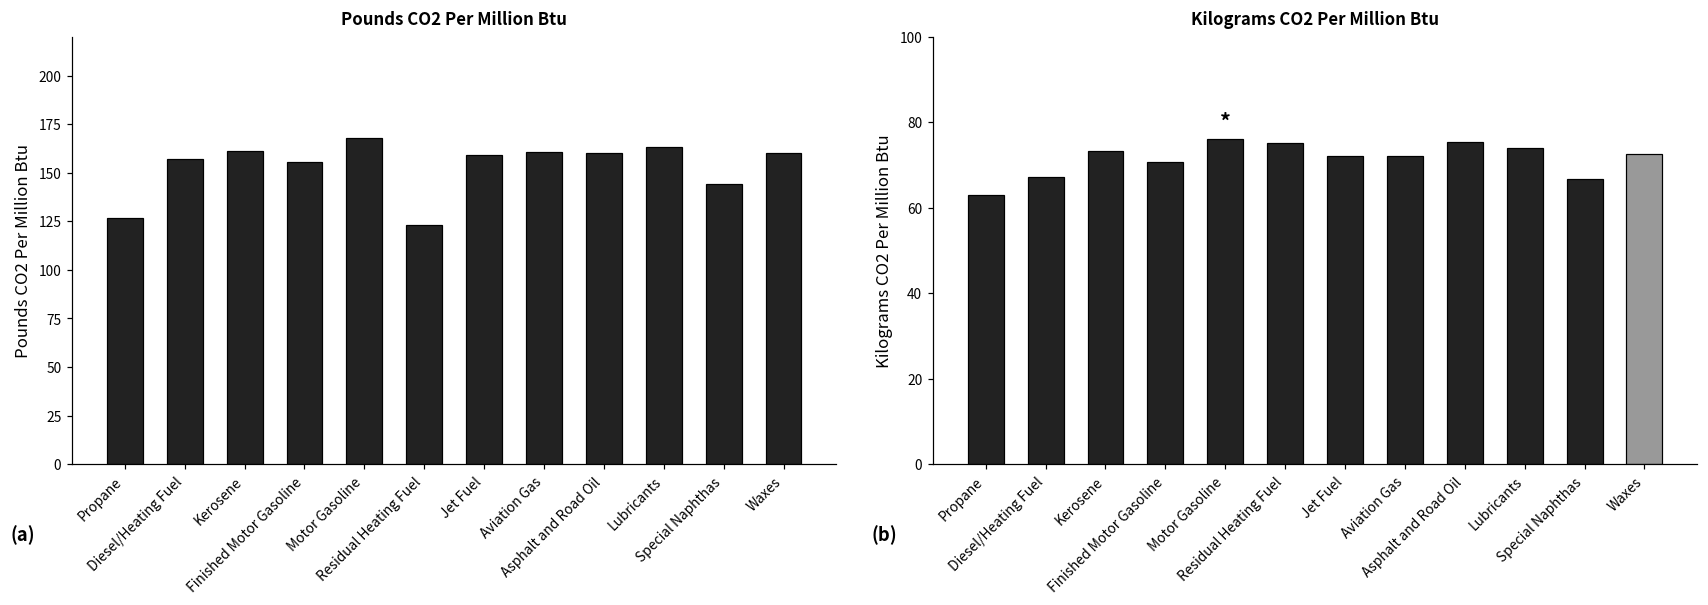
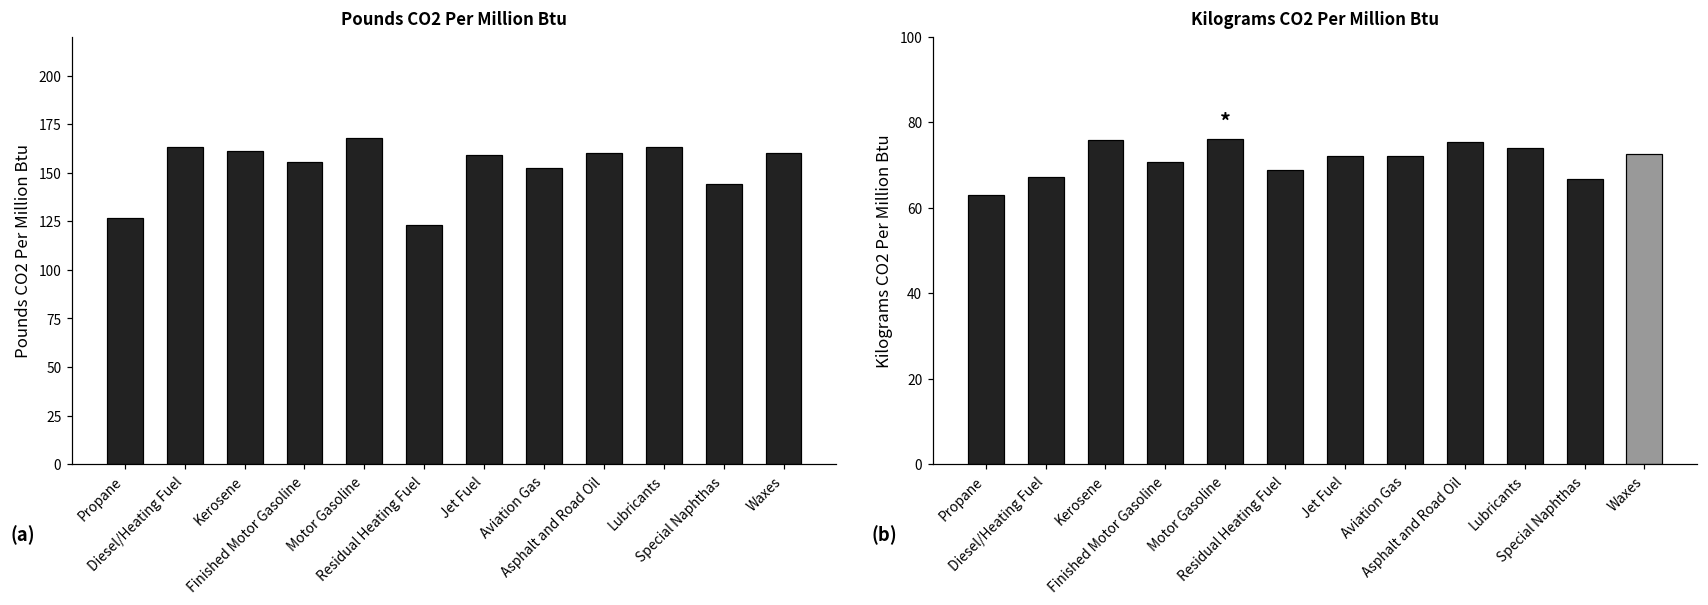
  {
    "Pounds CO2 Per Million Btu": {
      "Propane": 127,
-     "Diesel/Heating Fuel": 157,
+     "Diesel/Heating Fuel": 163,
      "Kerosene": 161,
      "Finished Motor Gasoline": 156,
      "Motor Gasoline": 168,
      "Residual Heating Fuel": 123,
      "Jet Fuel": 159,
-     "Aviation Gas": 161,
+     "Aviation Gas": 152,
      "Asphalt and Road Oil": 160,
      "Lubricants": 163,
      "Special Naphthas": 144,
      "Waxes": 160
    },
    "Kilograms CO2 Per Million Btu": {
      "Propane": 63,
      "Diesel/Heating Fuel": 67,
-     "Kerosene": 73,
+     "Kerosene": 76,
      "Finished Motor Gasoline": 71,
      "Motor Gasoline": 76,
-     "Residual Heating Fuel": 75,
+     "Residual Heating Fuel": 69,
      "Jet Fuel": 72,
      "Aviation Gas": 72,
      "Asphalt and Road Oil": 75,
      "Lubricants": 74,
      "Special Naphthas": 67,
      "Waxes": 73
    }
  }
